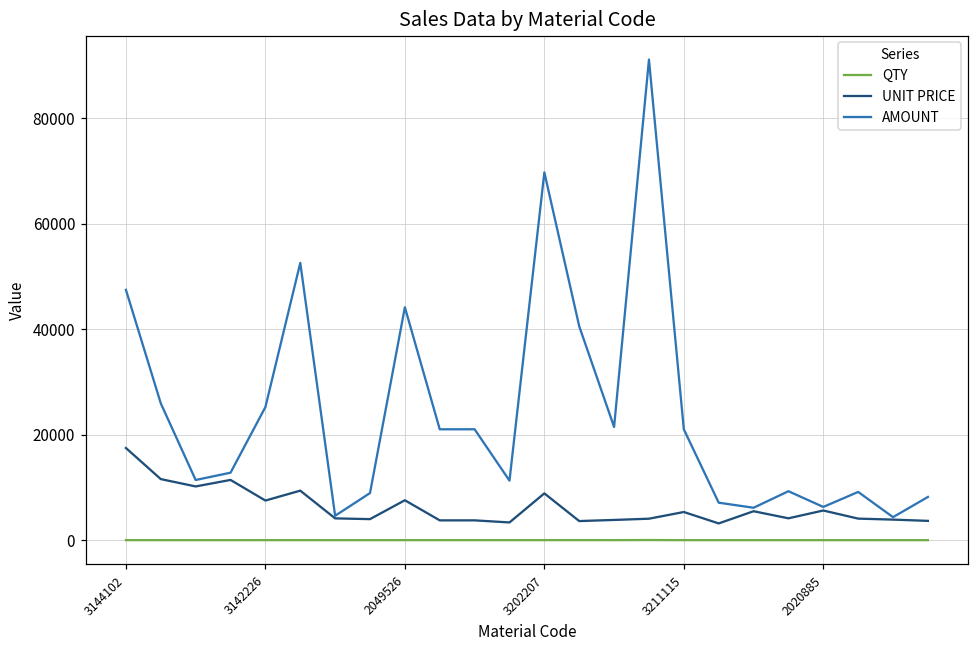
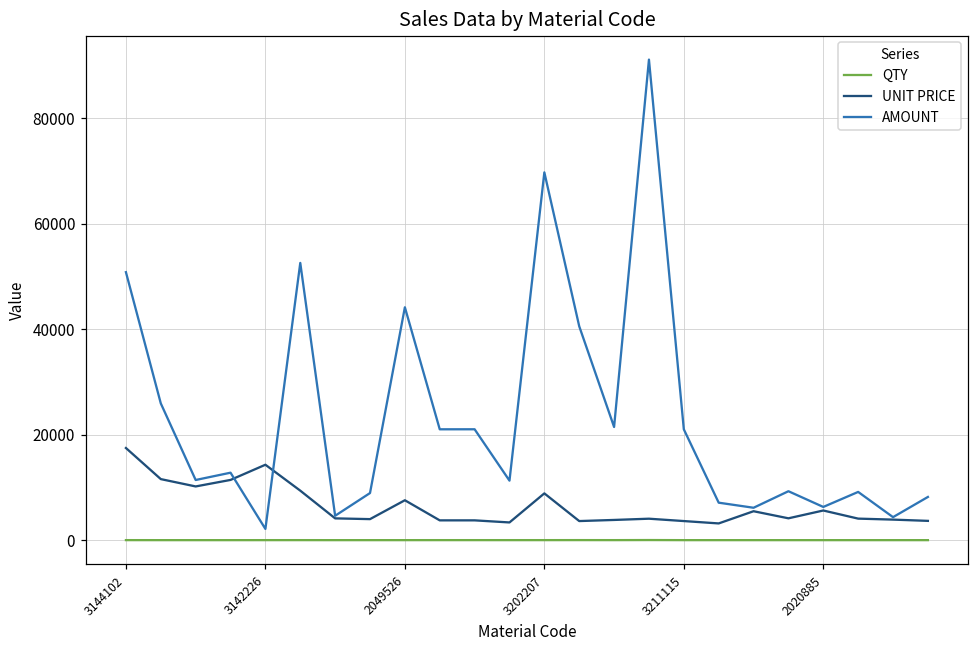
  {
    "QTY": {
      "3144102": 0,
      "3142226": 0,
      "2049526": 0,
      "3202207": 0,
      "3211115": 0,
      "2020885": 0
    },
    "UNIT PRICE": {
      "3144102": 17000,
-     "3142226": 8000,
+     "3142226": 14000,
      "2049526": 8000,
      "3202207": 9000,
-     "3211115": 5000,
+     "3211115": 4000,
      "2020885": 6000
    },
    "AMOUNT": {
-     "3144102": 47000,
-     "3142226": 25000,
+     "3144102": 51000,
+     "3142226": 2000,
      "2049526": 44000,
      "3202207": 70000,
      "3211115": 21000,
      "2020885": 6000
    }
  }
